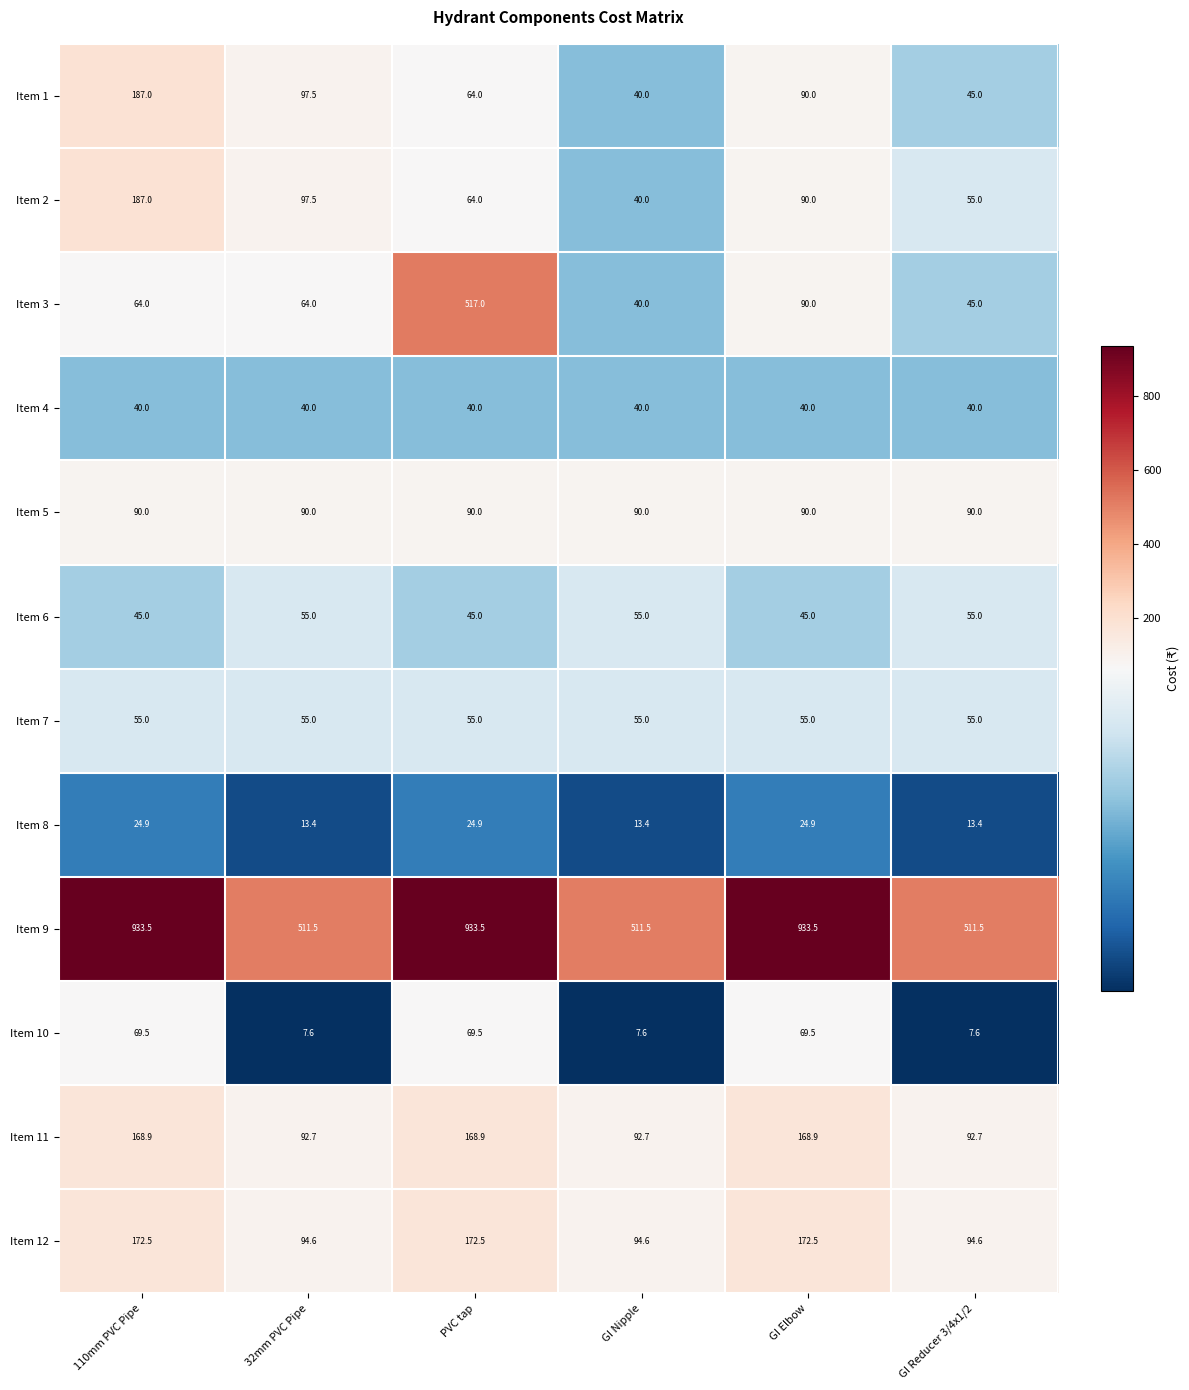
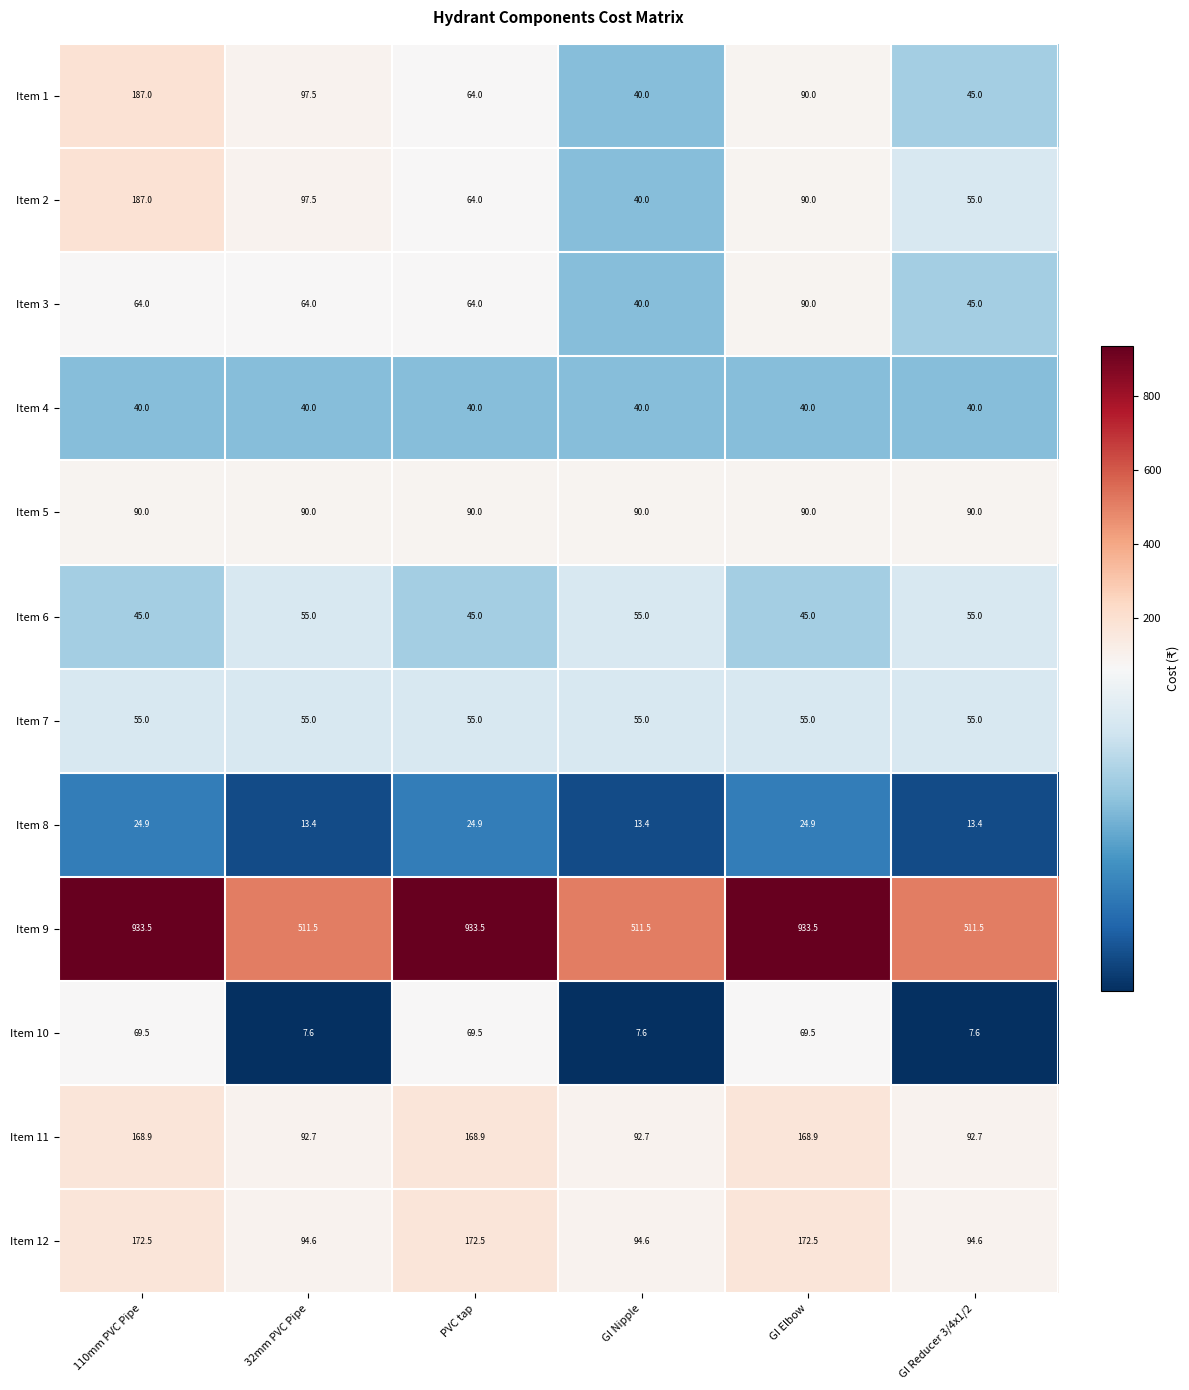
  {
    "Item 1": {
      "110mm PVC Pipe": 187.0,
      "32mm PVC Pipe": 97.5,
      "PVC tap": 64.0,
      "GI Nipple": 40.0,
      "GI Elbow": 90.0,
      "GI Reducer 3/4x1/2": 45.0
    },
    "Item 2": {
      "110mm PVC Pipe": 187.0,
      "32mm PVC Pipe": 97.5,
      "PVC tap": 64.0,
      "GI Nipple": 40.0,
      "GI Elbow": 90.0,
      "GI Reducer 3/4x1/2": 55.0
    },
    "Item 3": {
      "110mm PVC Pipe": 64.0,
      "32mm PVC Pipe": 64.0,
-     "PVC tap": 517.0,
+     "PVC tap": 64.0,
      "GI Nipple": 40.0,
      "GI Elbow": 90.0,
      "GI Reducer 3/4x1/2": 45.0
    },
    "Item 4": {
      "110mm PVC Pipe": 40.0,
      "32mm PVC Pipe": 40.0,
      "PVC tap": 40.0,
      "GI Nipple": 40.0,
      "GI Elbow": 40.0,
      "GI Reducer 3/4x1/2": 40.0
    },
    "Item 5": {
      "110mm PVC Pipe": 90.0,
      "32mm PVC Pipe": 90.0,
      "PVC tap": 90.0,
      "GI Nipple": 90.0,
      "GI Elbow": 90.0,
      "GI Reducer 3/4x1/2": 90.0
    },
    "Item 6": {
      "110mm PVC Pipe": 45.0,
      "32mm PVC Pipe": 55.0,
      "PVC tap": 45.0,
      "GI Nipple": 55.0,
      "GI Elbow": 45.0,
      "GI Reducer 3/4x1/2": 55.0
    },
    "Item 7": {
      "110mm PVC Pipe": 55.0,
      "32mm PVC Pipe": 55.0,
      "PVC tap": 55.0,
      "GI Nipple": 55.0,
      "GI Elbow": 55.0,
      "GI Reducer 3/4x1/2": 55.0
    },
    "Item 8": {
      "110mm PVC Pipe": 24.9,
      "32mm PVC Pipe": 13.4,
      "PVC tap": 24.9,
      "GI Nipple": 13.4,
      "GI Elbow": 24.9,
      "GI Reducer 3/4x1/2": 13.4
    },
    "Item 9": {
      "110mm PVC Pipe": 933.5,
      "32mm PVC Pipe": 511.5,
      "PVC tap": 933.5,
      "GI Nipple": 511.5,
      "GI Elbow": 933.5,
      "GI Reducer 3/4x1/2": 511.5
    },
    "Item 10": {
      "110mm PVC Pipe": 69.5,
      "32mm PVC Pipe": 7.6,
      "PVC tap": 69.5,
      "GI Nipple": 7.6,
      "GI Elbow": 69.5,
      "GI Reducer 3/4x1/2": 7.6
    },
    "Item 11": {
      "110mm PVC Pipe": 168.9,
      "32mm PVC Pipe": 92.7,
      "PVC tap": 168.9,
      "GI Nipple": 92.7,
      "GI Elbow": 168.9,
      "GI Reducer 3/4x1/2": 92.7
    },
    "Item 12": {
      "110mm PVC Pipe": 172.5,
      "32mm PVC Pipe": 94.6,
      "PVC tap": 172.5,
      "GI Nipple": 94.6,
      "GI Elbow": 172.5,
      "GI Reducer 3/4x1/2": 94.6
    }
  }
